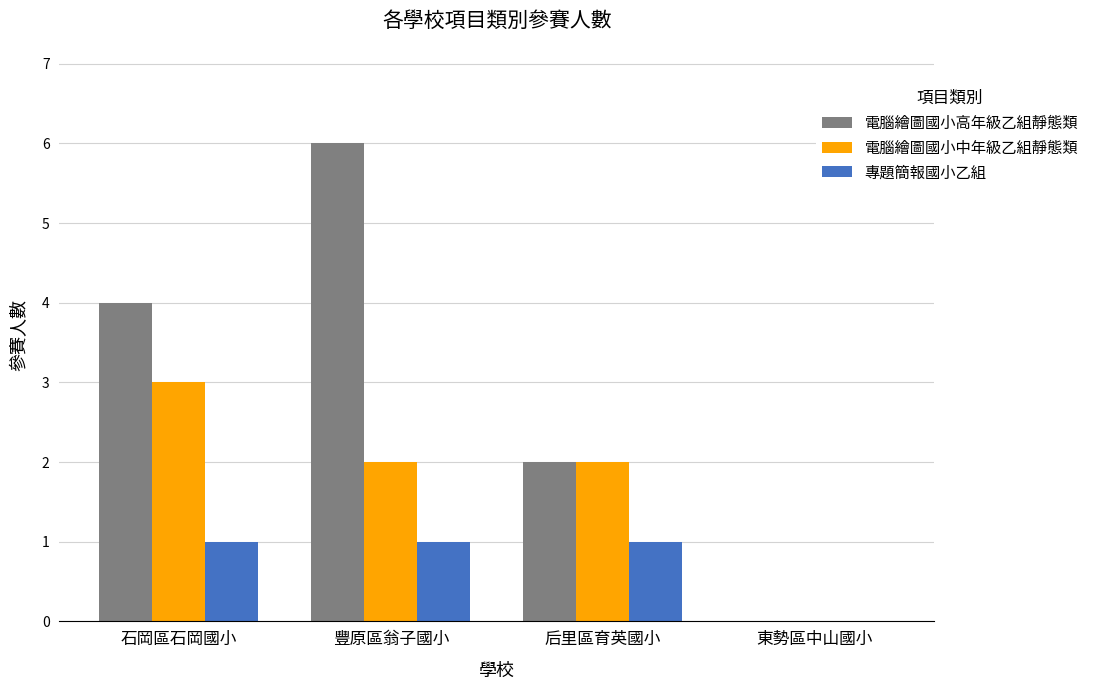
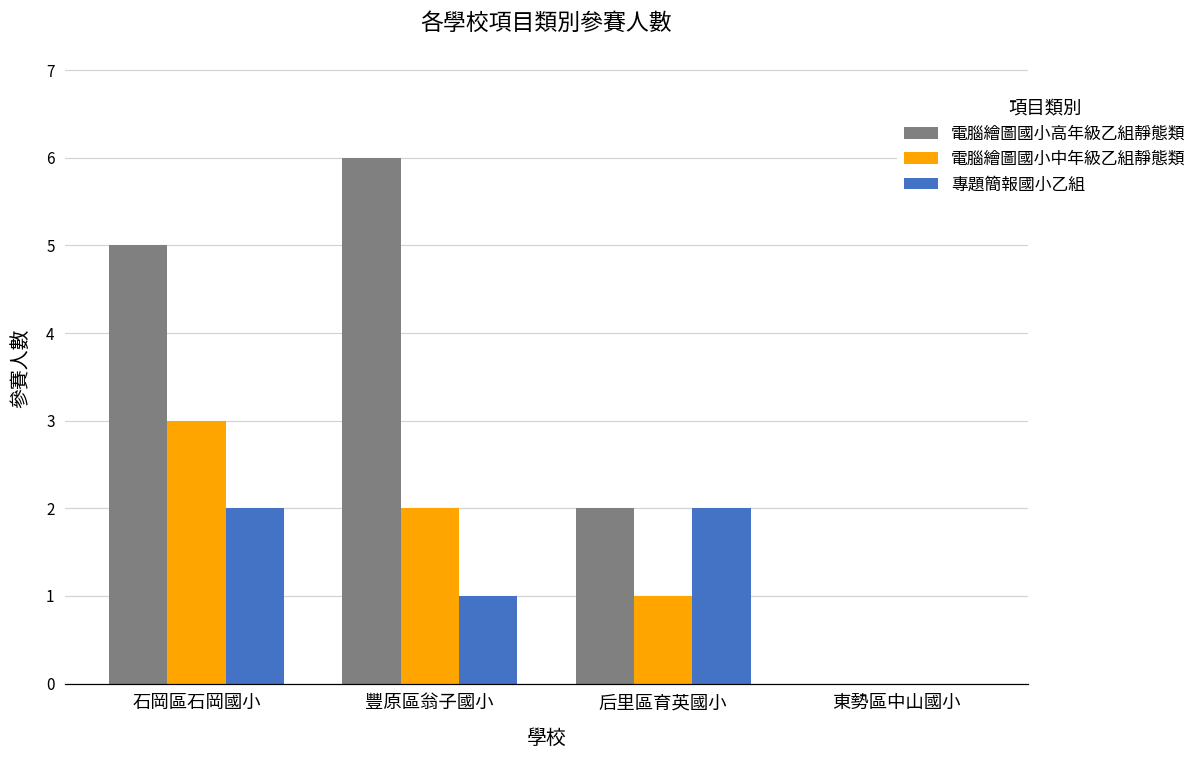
  {
    "電腦繪圖國小高年級乙組靜態類": {
-     "石岡區石岡國小": 4,
+     "石岡區石岡國小": 5,
      "豐原區翁子國小": 6,
      "后里區育英國小": 2,
      "東勢區中山國小": 0
    },
    "電腦繪圖國小中年級乙組靜態類": {
      "石岡區石岡國小": 3,
      "豐原區翁子國小": 2,
-     "后里區育英國小": 2,
+     "后里區育英國小": 1,
      "東勢區中山國小": 0
    },
    "專題簡報國小乙組": {
-     "石岡區石岡國小": 1,
+     "石岡區石岡國小": 2,
      "豐原區翁子國小": 1,
-     "后里區育英國小": 1,
+     "后里區育英國小": 2,
      "東勢區中山國小": 0
    }
  }
